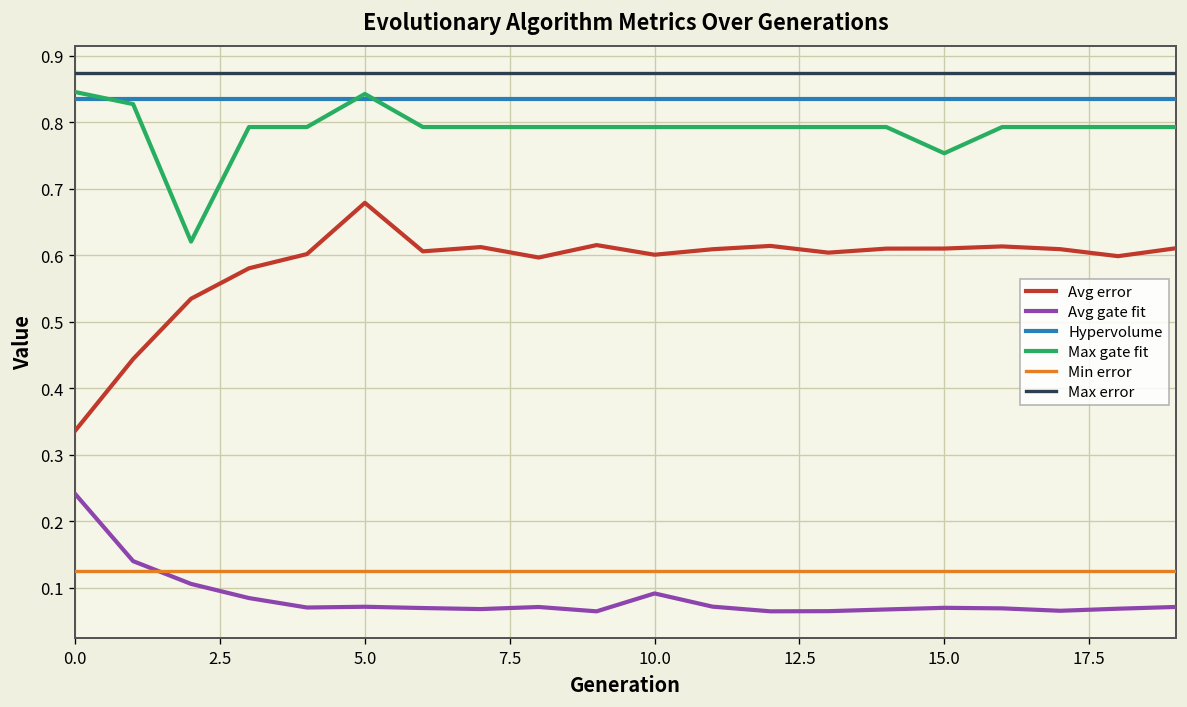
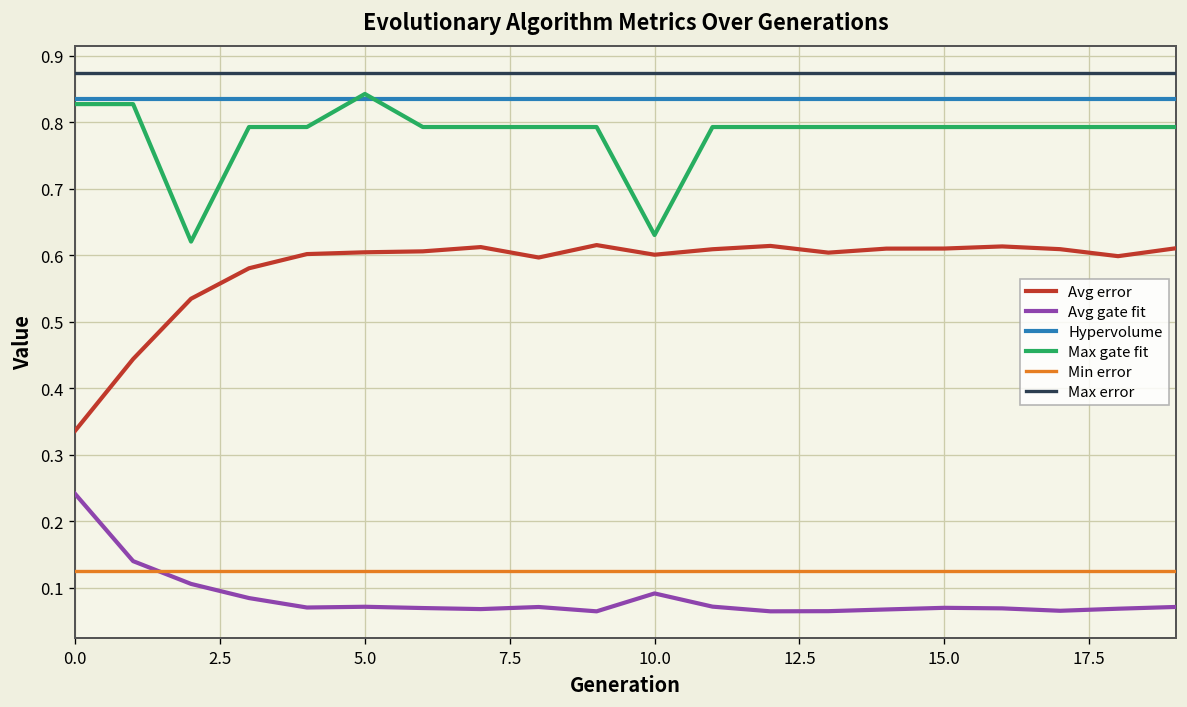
  {
    "Avg error": {
      "0.0": 0.34,
-     "5.0": 0.68,
+     "5.0": 0.60,
      "10.0": 0.60,
      "15.0": 0.61
    },
    "Avg gate fit": {
      "0.0": 0.24,
      "5.0": 0.07,
      "10.0": 0.09,
      "15.0": 0.07
    },
    "Hypervolume": {
      "0.0": 0.84,
      "5.0": 0.84,
      "10.0": 0.84,
      "15.0": 0.84
    },
    "Max gate fit": {
-     "0.0": 0.85,
+     "0.0": 0.83,
      "5.0": 0.84,
-     "10.0": 0.79,
-     "15.0": 0.75
+     "10.0": 0.63,
+     "15.0": 0.79
    },
    "Min error": {
      "0.0": 0.13,
      "5.0": 0.13,
      "10.0": 0.13,
      "15.0": 0.13
    },
    "Max error": {
      "0.0": 0.88,
      "5.0": 0.88,
      "10.0": 0.88,
      "15.0": 0.88
    }
  }
